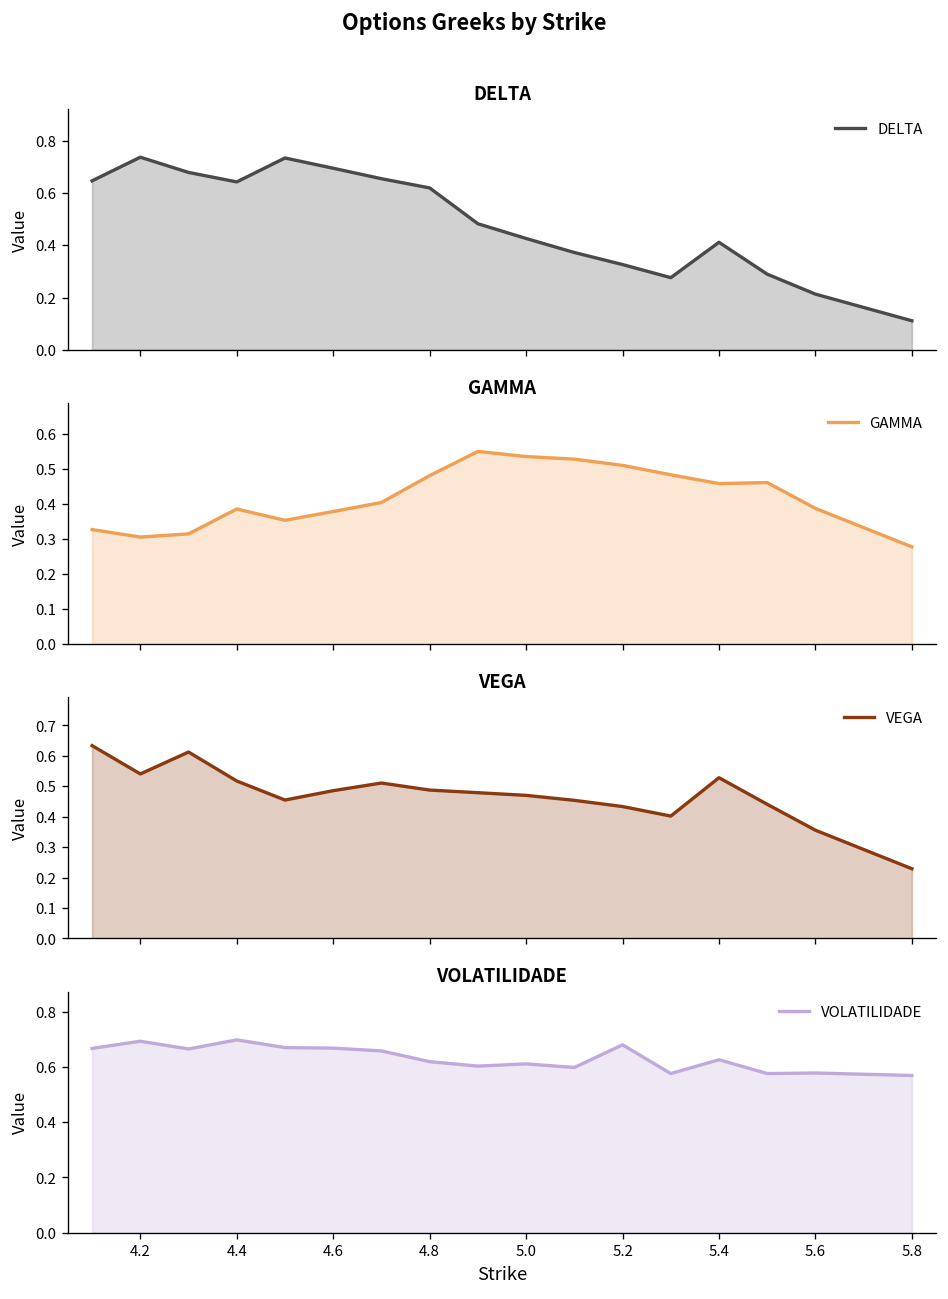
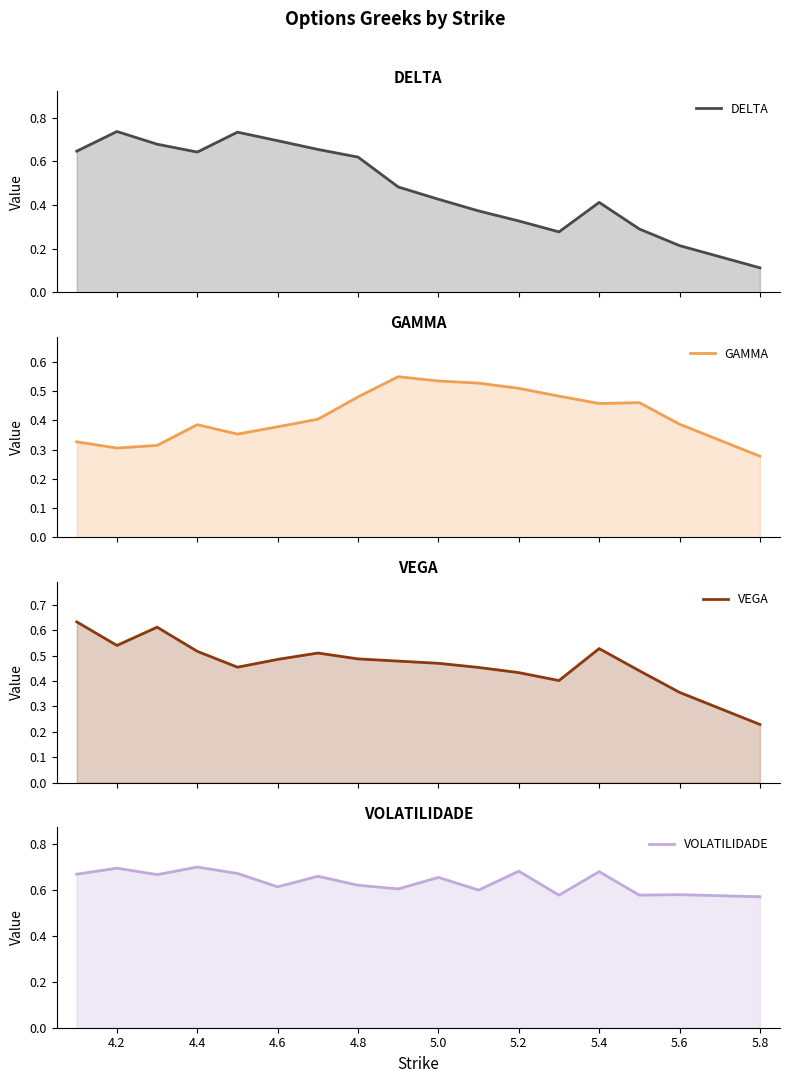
  {
    "VOLATILIDADE": {
      "4.2": 0.69,
      "4.4": 0.70,
-     "4.6": 0.67,
+     "4.6": 0.61,
      "4.8": 0.62,
-     "5.0": 0.61,
+     "5.0": 0.65,
      "5.2": 0.68,
-     "5.4": 0.63,
+     "5.4": 0.68,
      "5.6": 0.58,
      "5.8": 0.57
    }
  }
